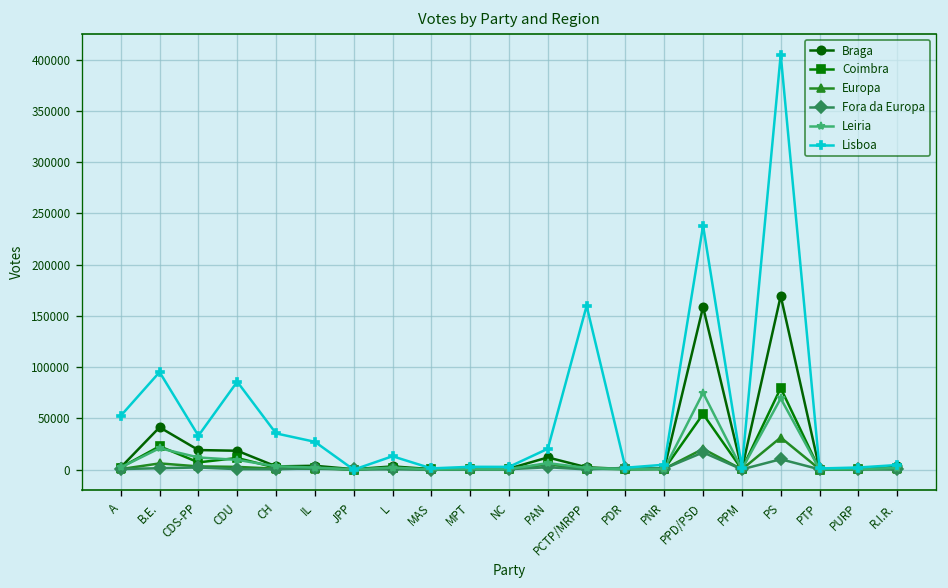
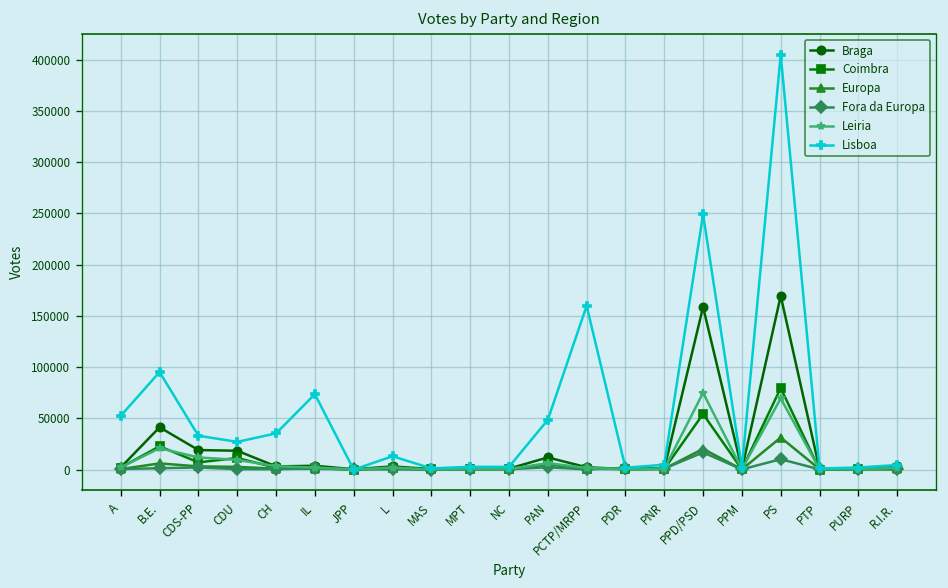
  {
    "Lisboa": {
      "A": 50000,
      "B.E.": 100000,
      "CDS-PP": 30000,
-     "CDU": 90000,
+     "CDU": 30000,
      "CH": 40000,
-     "IL": 30000,
+     "IL": 70000,
      "L": 10000,
-     "PAN": 20000,
+     "PAN": 50000,
      "PCTP/MRPP": 160000,
      "PNR": 0,
-     "PPD/PSD": 240000,
+     "PPD/PSD": 250000,
      "PS": 400000
    }
  }
